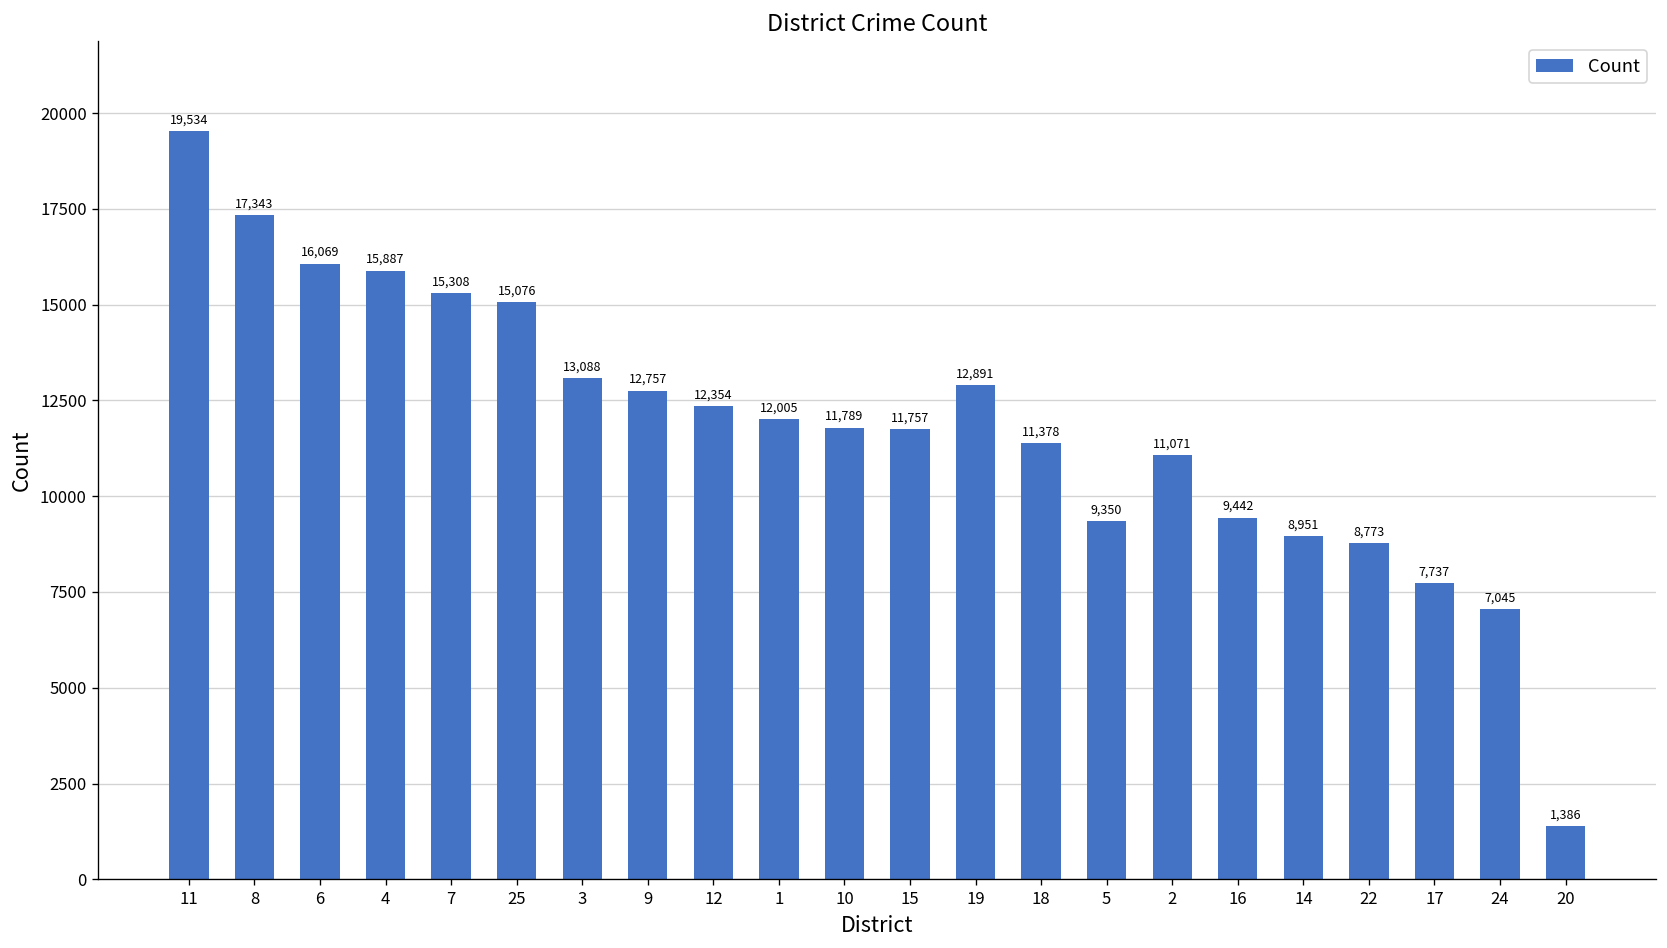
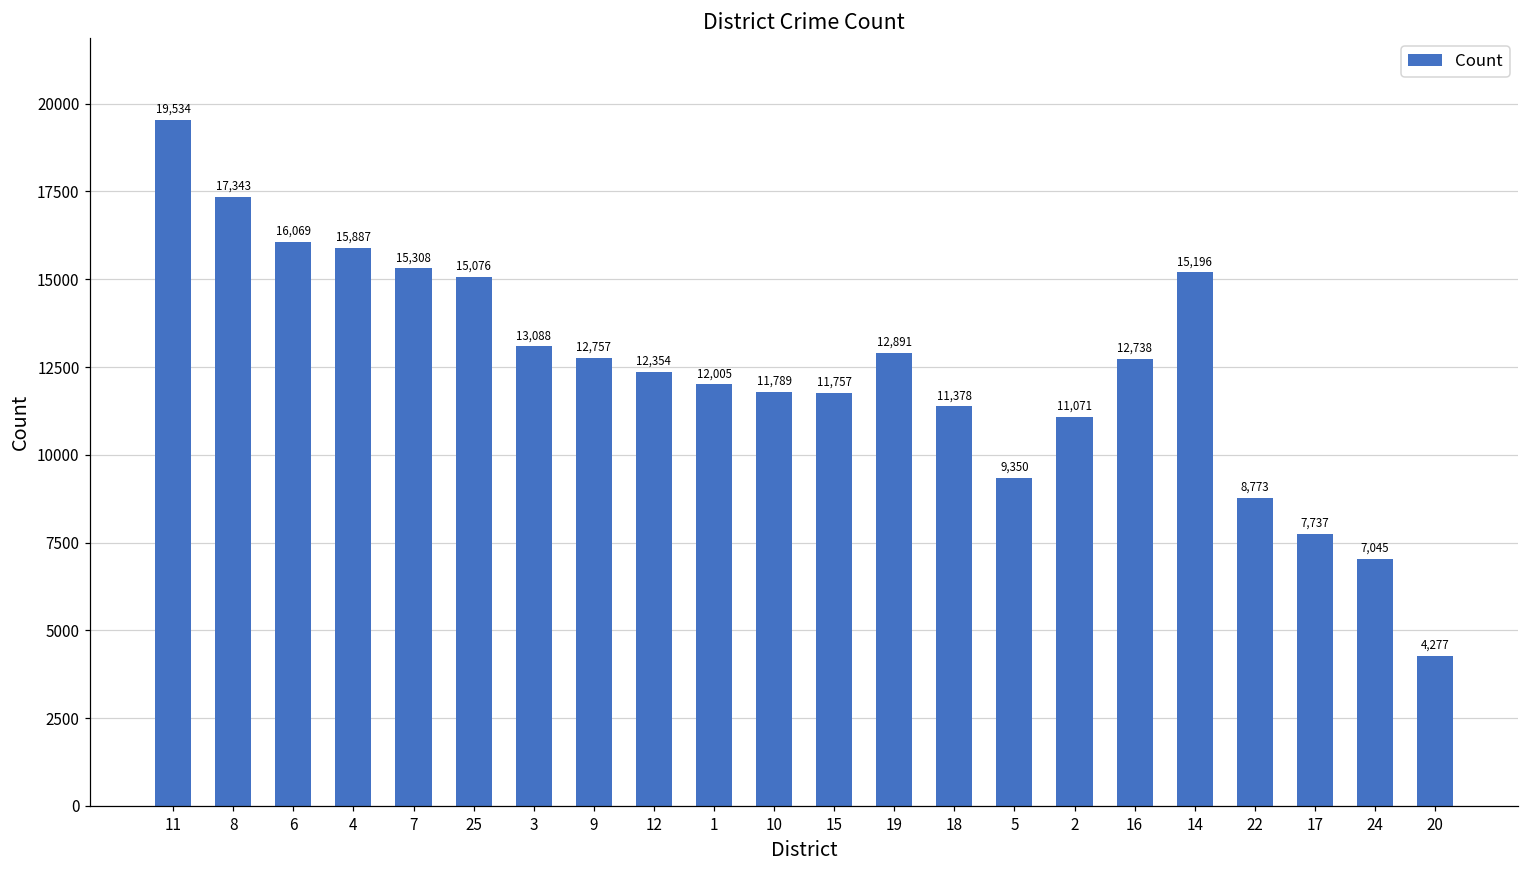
  {
    "11": "19,534",
    "8": "17,343",
    "6": "16,069",
    "4": "15,887",
    "7": "15,308",
    "25": "15,076",
    "3": "13,088",
    "9": "12,757",
    "12": "12,354",
    "1": "12,005",
    "10": "11,789",
    "15": "11,757",
    "19": "12,891",
    "18": "11,378",
    "5": "9,350",
    "2": "11,071",
-   "16": "9,442",
-   "14": "8,951",
+   "16": "12,738",
+   "14": "15,196",
    "22": "8,773",
    "17": "7,737",
    "24": "7,045",
-   "20": "1,386"
+   "20": "4,277"
  }
